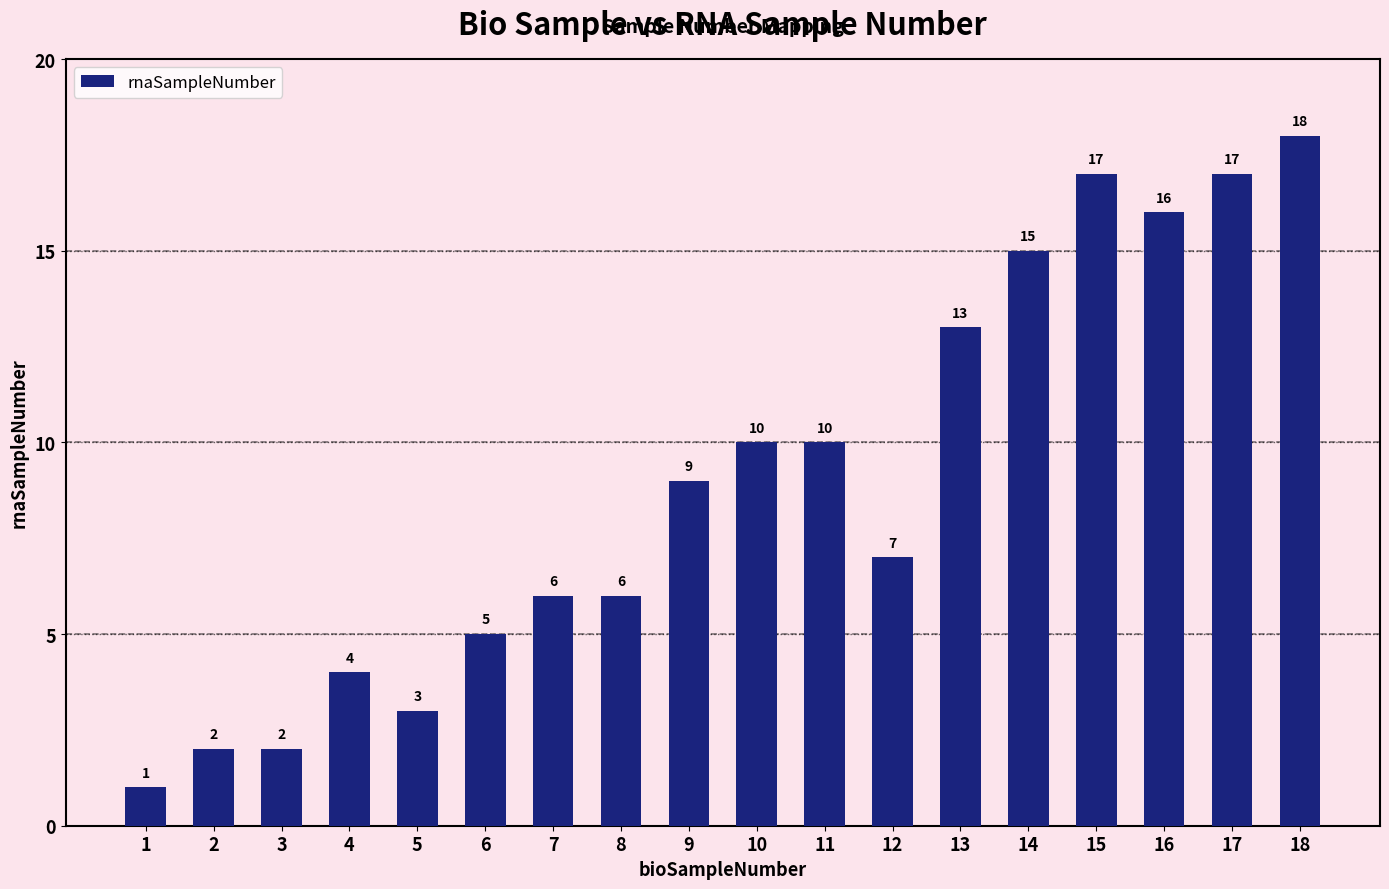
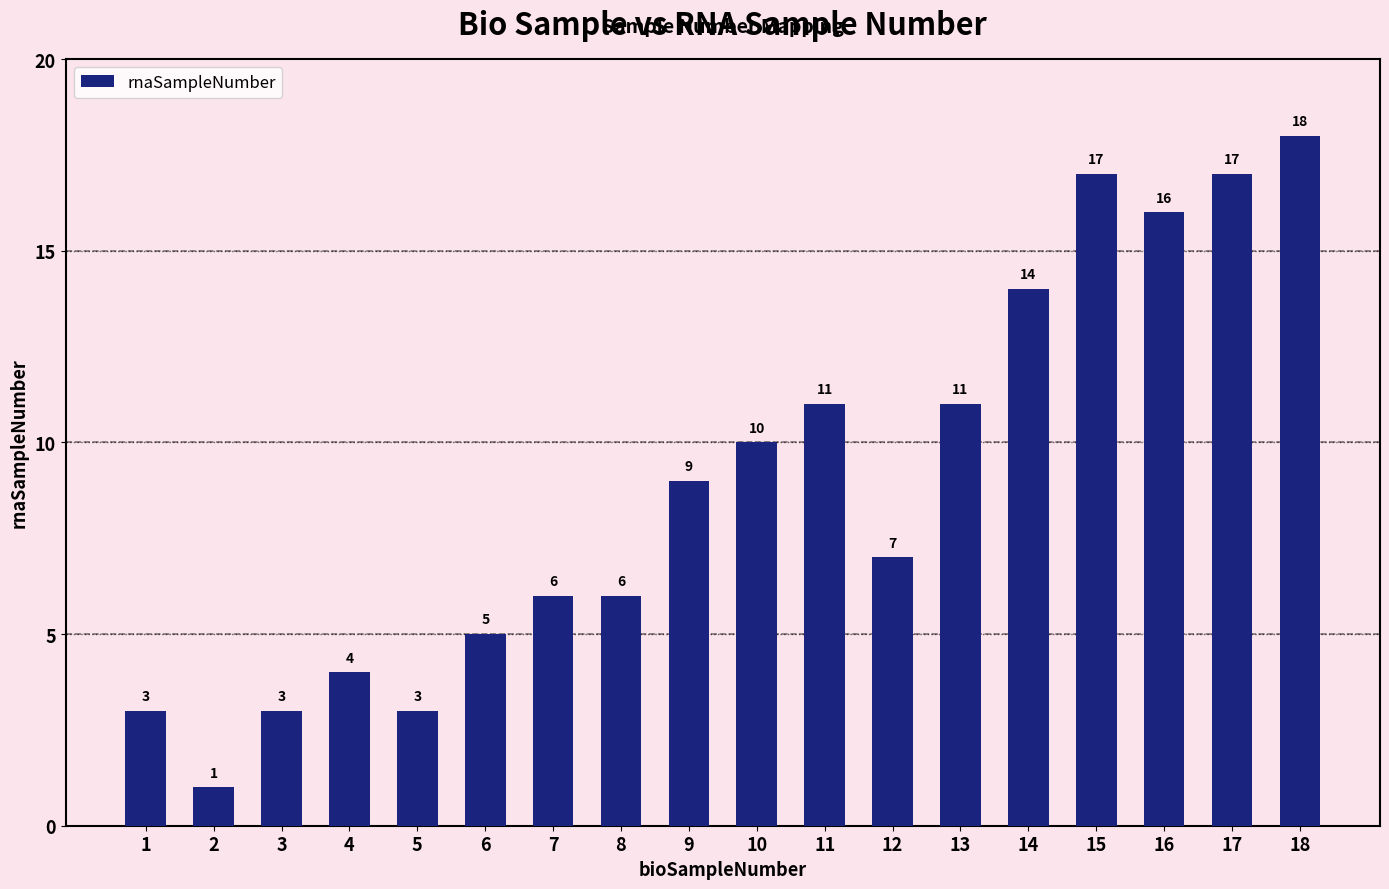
  {
-   "1": 1,
-   "2": 2,
-   "3": 2,
+   "1": 3,
+   "2": 1,
+   "3": 3,
    "4": 4,
    "5": 3,
    "6": 5,
    "7": 6,
    "8": 6,
    "9": 9,
    "10": 10,
-   "11": 10,
+   "11": 11,
    "12": 7,
-   "13": 13,
-   "14": 15,
+   "13": 11,
+   "14": 14,
    "15": 17,
    "16": 16,
    "17": 17,
    "18": 18
  }
